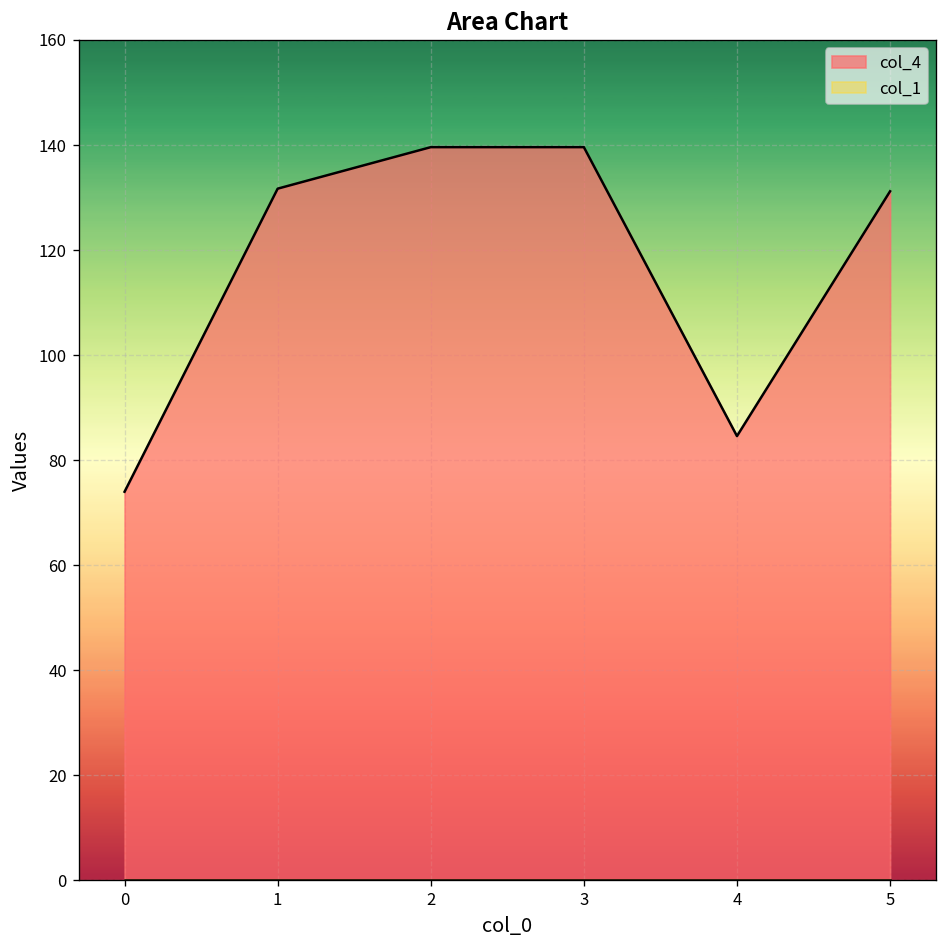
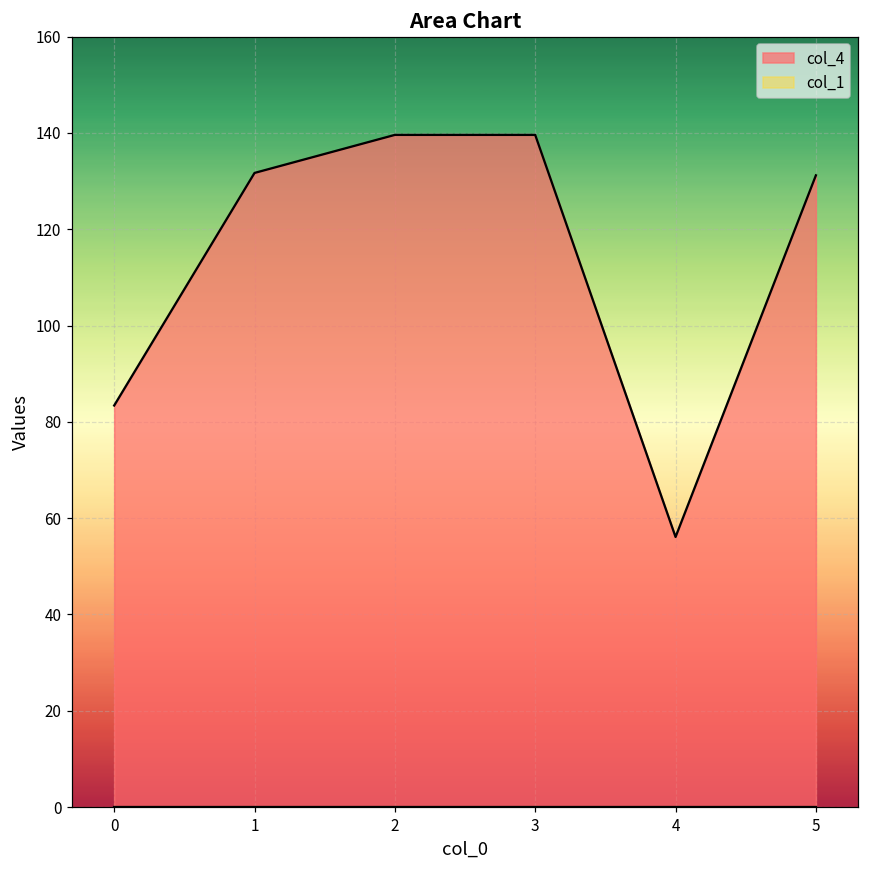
  {
    "col_4": {
-     "0": 74,
+     "0": 83,
      "1": 132,
      "2": 140,
      "3": 140,
-     "4": 85,
+     "4": 56,
      "5": 131
    },
    "col_1": {
      "0": 0,
      "1": 0,
      "2": 0,
      "3": 0,
      "4": 0,
      "5": 0
    }
  }
